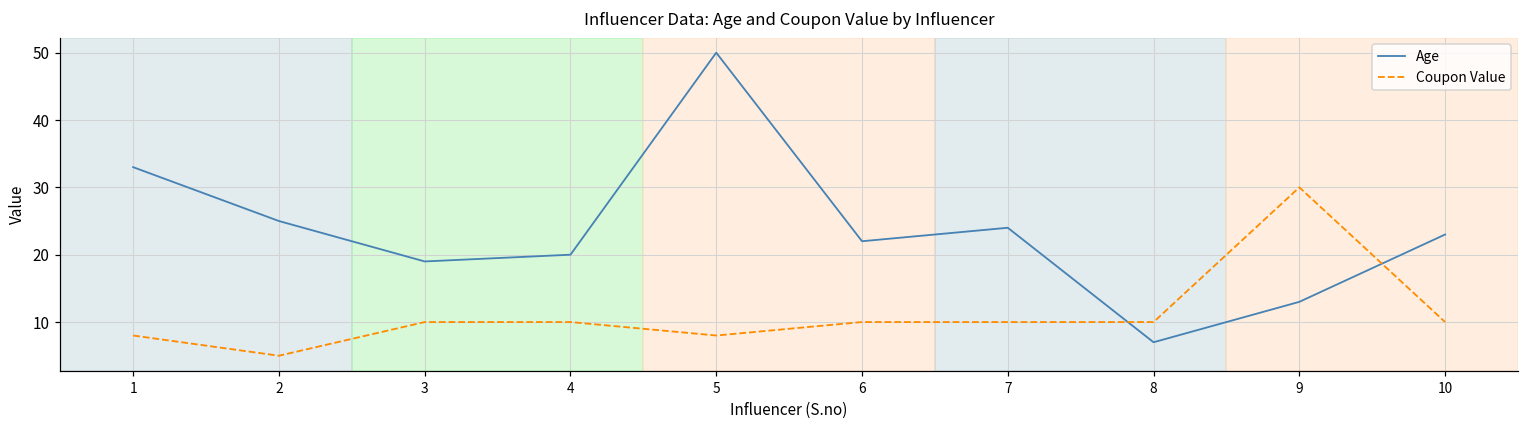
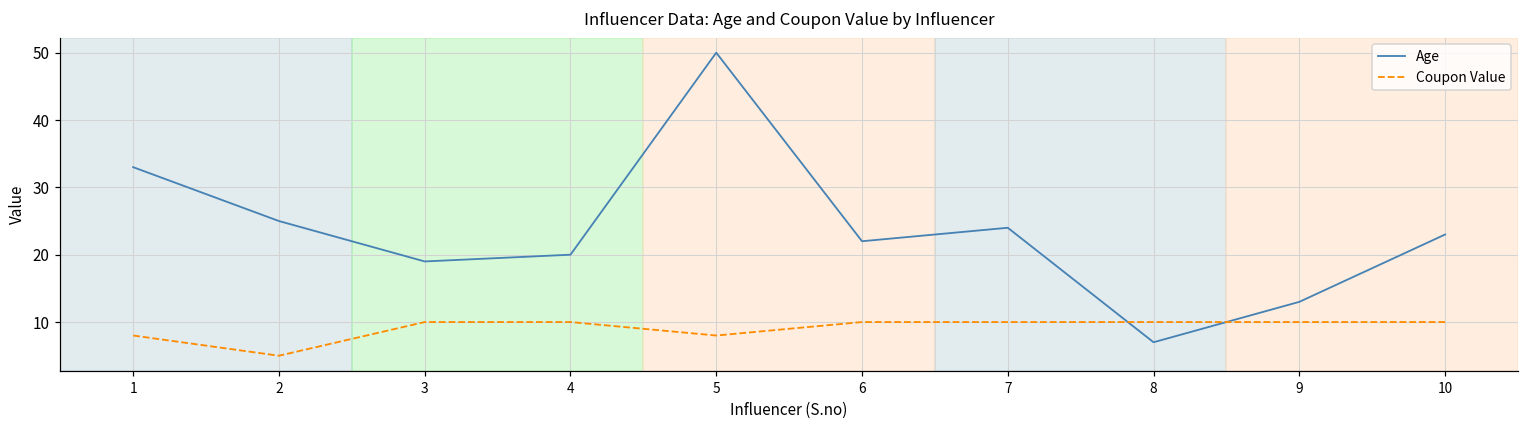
  {
    "Age": {
      "1": 33,
      "2": 25,
      "3": 19,
      "4": 20,
      "5": 50,
      "6": 22,
      "7": 24,
      "8": 7,
      "9": 13,
      "10": 23
    },
    "Coupon Value": {
      "1": 8,
      "2": 5,
      "3": 10,
      "4": 10,
      "5": 8,
      "6": 10,
      "7": 10,
      "8": 10,
-     "9": 30,
+     "9": 10,
      "10": 10
    }
  }
